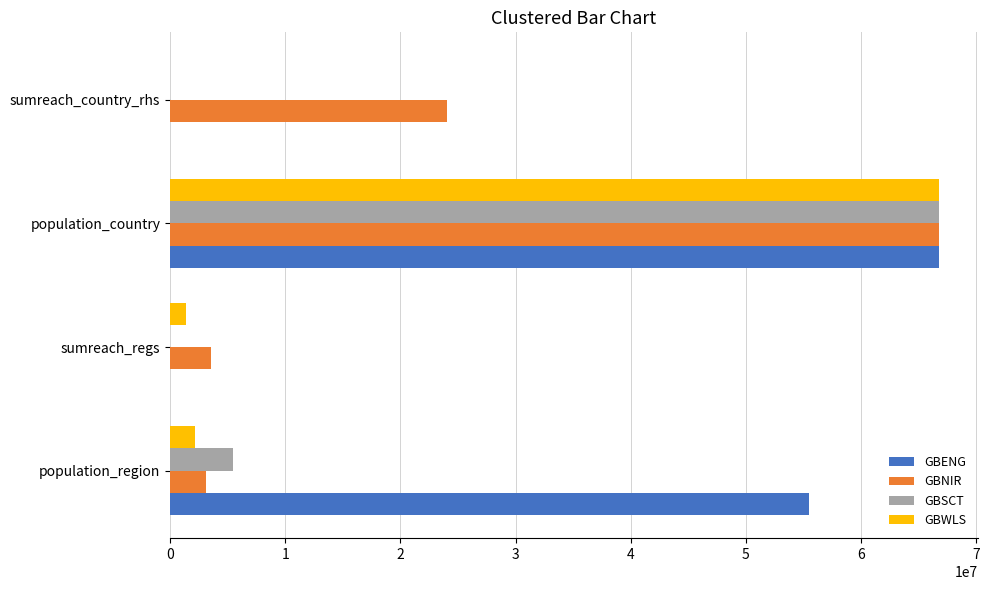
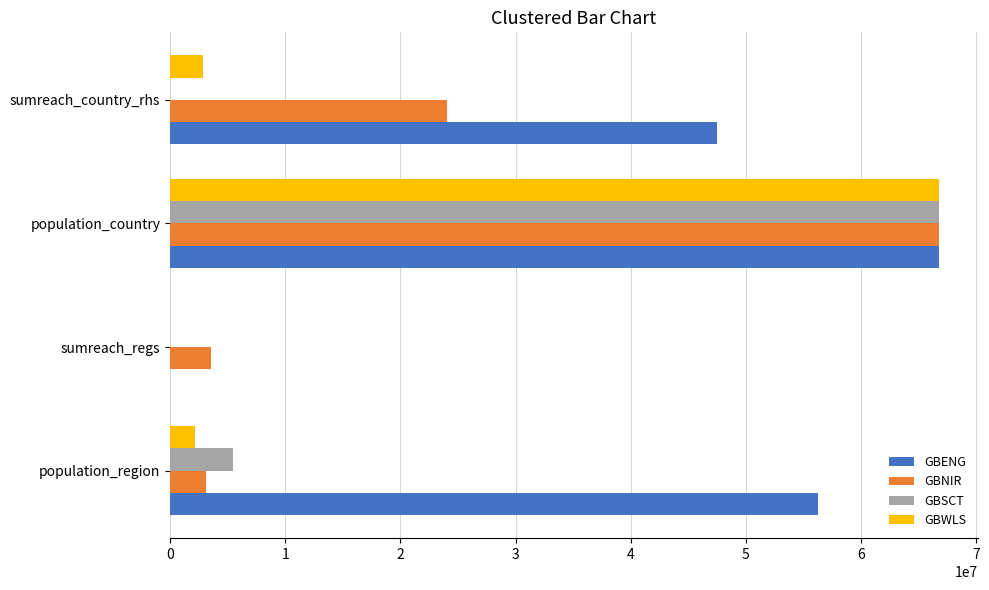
  {
    "GBENG": {
-     "sumreach_country_rhs": 0,
+     "sumreach_country_rhs": 47500000,
      "population_country": 66800000,
-     "population_region": 55500000
+     "population_region": 56300000
    },
    "GBNIR": {
      "sumreach_country_rhs": 24000000,
      "population_country": 66800000,
      "sumreach_regs": 3500000,
      "population_region": 3100000
    },
    "GBSCT": {
      "population_country": 66800000,
      "population_region": 5500000
    },
    "GBWLS": {
-     "sumreach_country_rhs": 0,
+     "sumreach_country_rhs": 2900000,
      "population_country": 66800000,
-     "sumreach_regs": 1400000,
+     "sumreach_regs": 0,
      "population_region": 2200000
    }
  }
